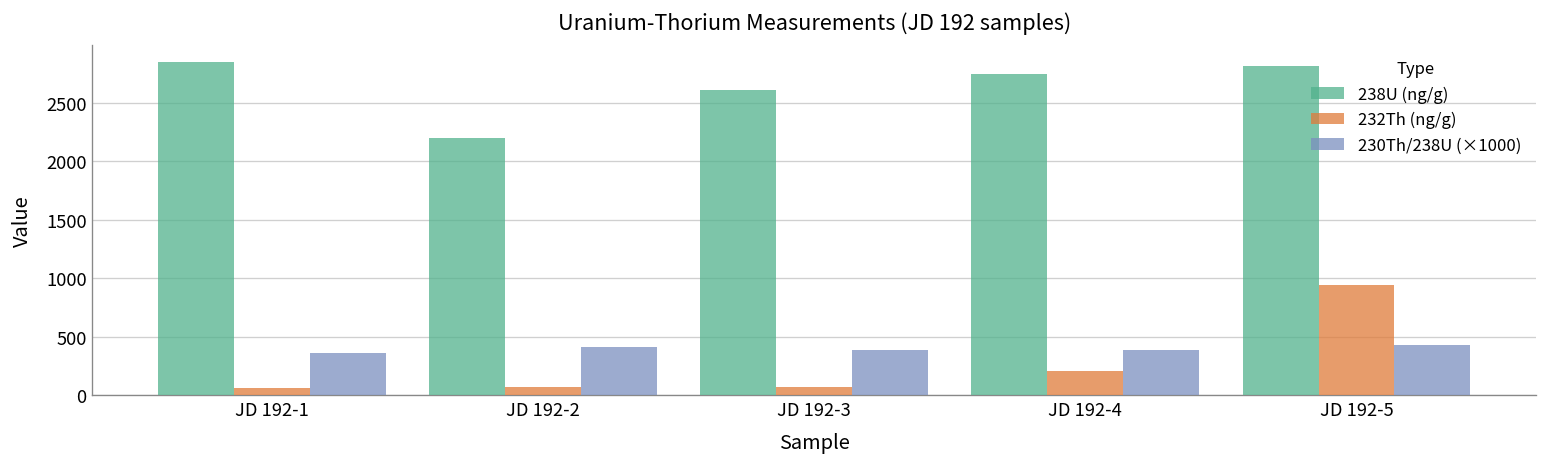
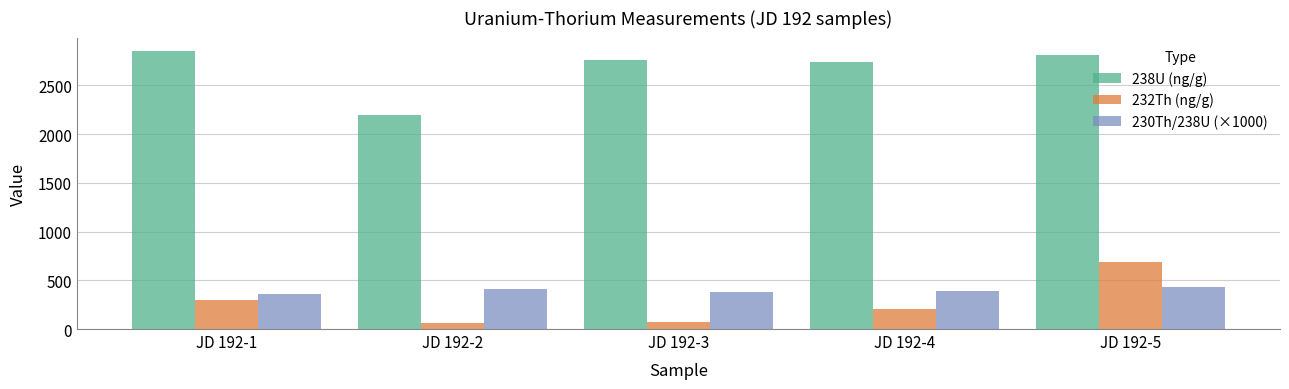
  {
    "238U (ng/g)": {
      "JD 192-1": 2800,
      "JD 192-2": 2200,
-     "JD 192-3": 2600,
+     "JD 192-3": 2800,
      "JD 192-4": 2700,
      "JD 192-5": 2800
    },
    "232Th (ng/g)": {
-     "JD 192-1": 100,
+     "JD 192-1": 300,
      "JD 192-2": 100,
      "JD 192-3": 100,
      "JD 192-4": 200,
-     "JD 192-5": 900
+     "JD 192-5": 700
    },
    "230Th/238U (×1000)": {
      "JD 192-1": 400,
      "JD 192-2": 400,
      "JD 192-3": 400,
      "JD 192-4": 400,
      "JD 192-5": 400
    }
  }
